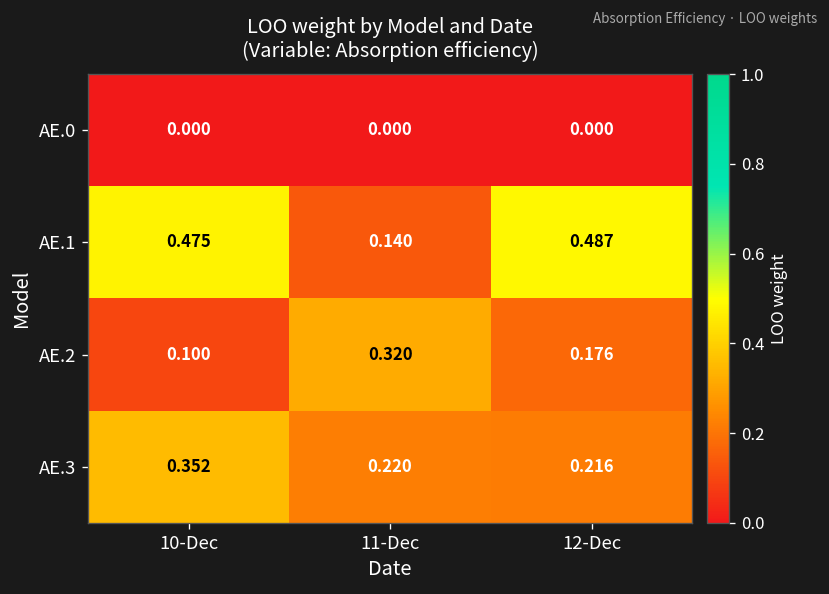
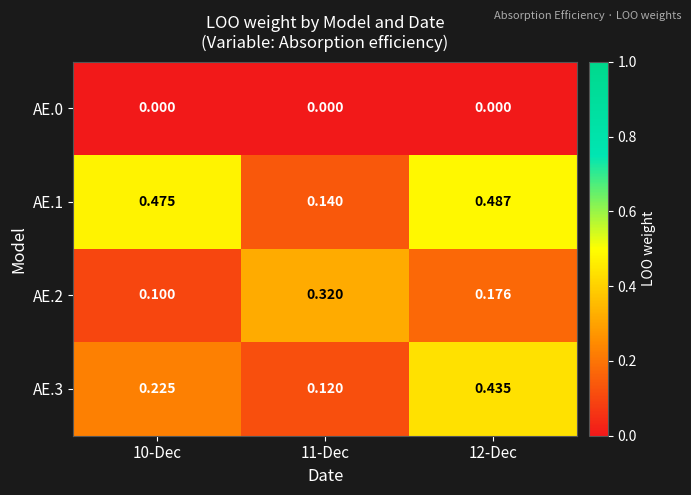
  {
    "AE.0": {
      "10-Dec": 0.000,
      "11-Dec": 0.000,
      "12-Dec": 0.000
    },
    "AE.1": {
      "10-Dec": 0.475,
      "11-Dec": 0.140,
      "12-Dec": 0.487
    },
    "AE.2": {
      "10-Dec": 0.100,
      "11-Dec": 0.320,
      "12-Dec": 0.176
    },
    "AE.3": {
-     "10-Dec": 0.352,
-     "11-Dec": 0.220,
-     "12-Dec": 0.216
+     "10-Dec": 0.225,
+     "11-Dec": 0.120,
+     "12-Dec": 0.435
    }
  }
